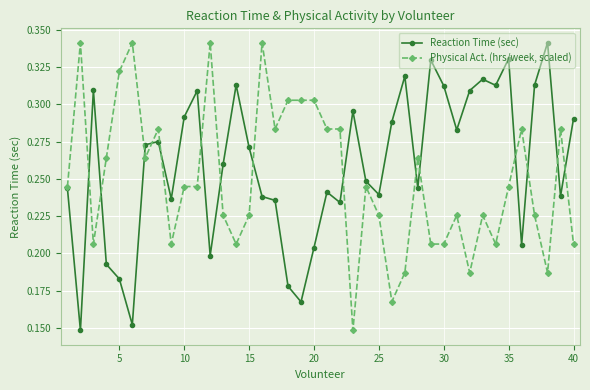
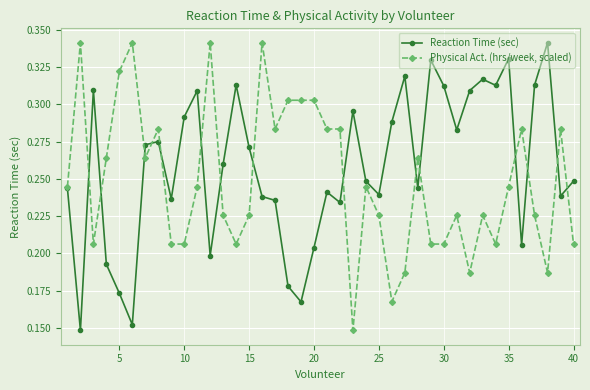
  {
    "Reaction Time (sec)": {
-     "5": 0.183,
+     "5": 0.173,
      "10": 0.292,
      "15": 0.271,
      "20": 0.204,
      "25": 0.240,
      "30": 0.313,
-     "40": 0.290
+     "40": 0.249
    },
    "Physical Act. (hrs/week, scaled)": {
      "5": 0.322,
-     "10": 0.245,
+     "10": 0.206,
      "15": 0.226,
      "20": 0.303,
      "25": 0.226,
      "30": 0.206,
      "35": 0.245,
      "40": 0.206
    }
  }
